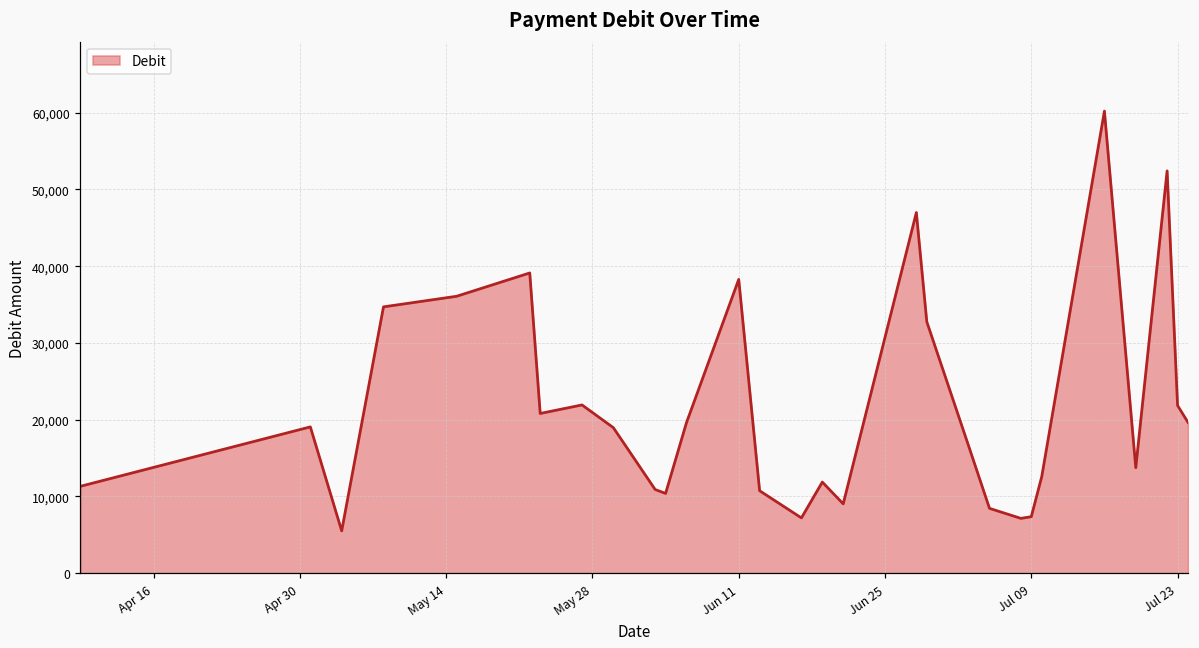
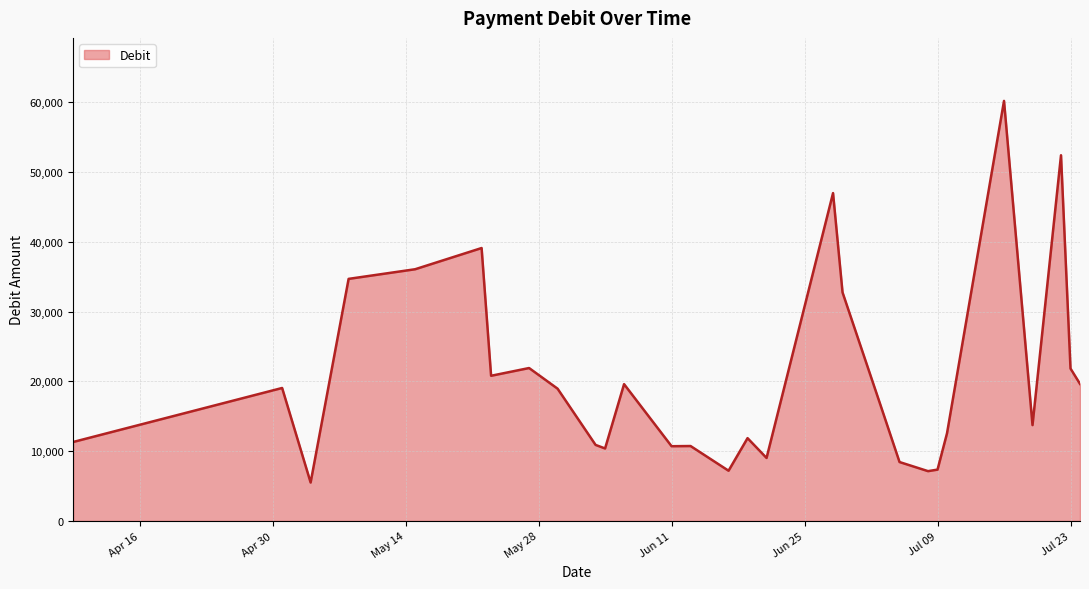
  {
-   "Jun 11": "38,000",
+   "Jun 11": "11,000",
    "Jul 09": "7,000",
    "Jul 23": "22,000"
  }
